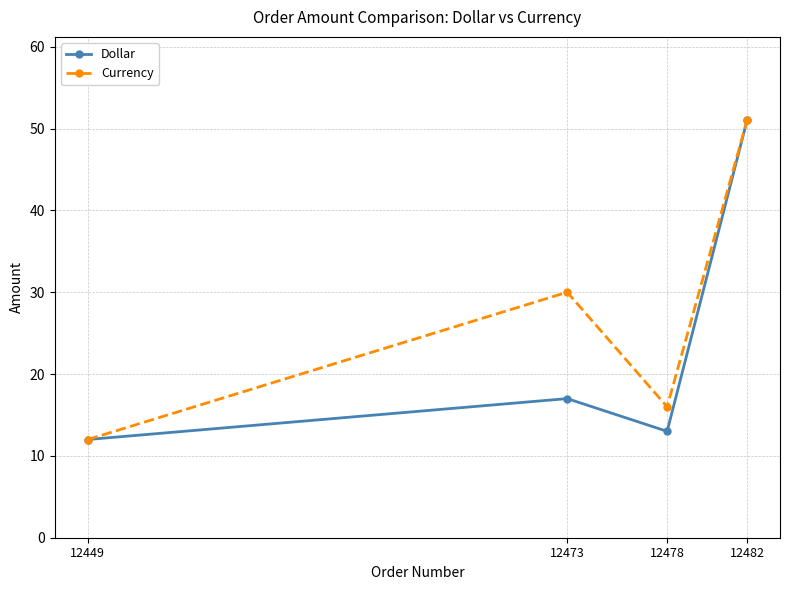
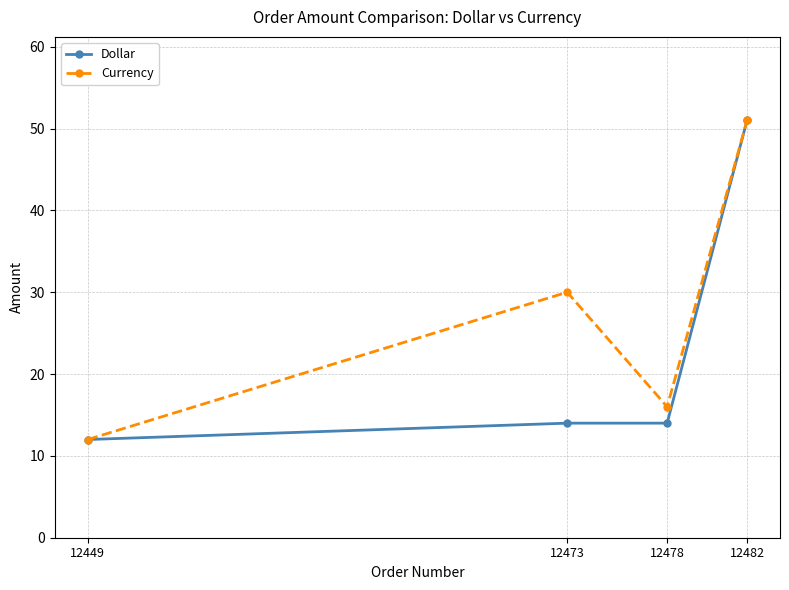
  {
    "Dollar": {
-     "12473": 17,
-     "12478": 13
+     "12473": 14,
+     "12478": 14
    },
    "Currency": {
      "12473": 30,
      "12478": 16
    }
  }
